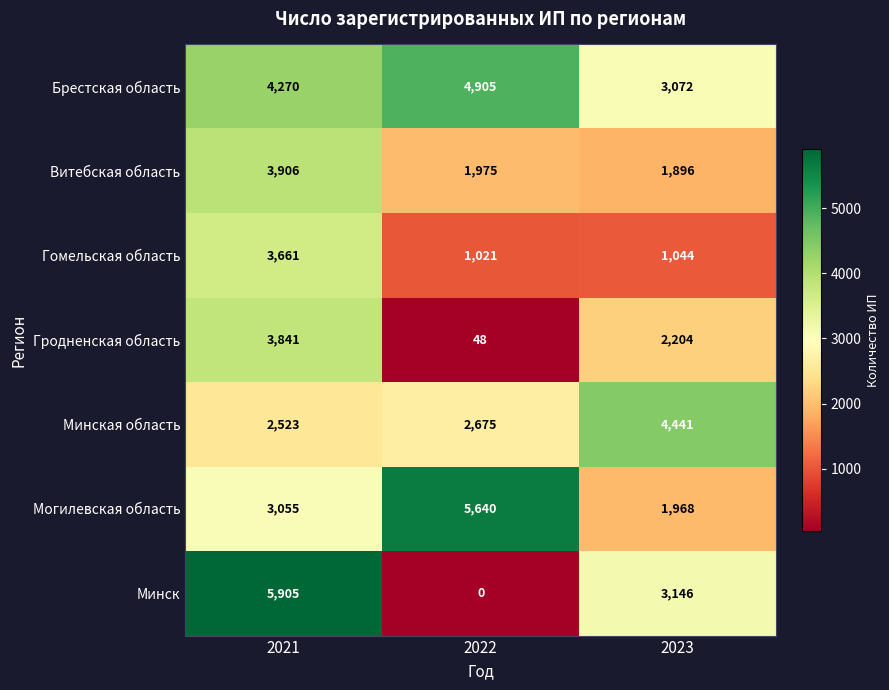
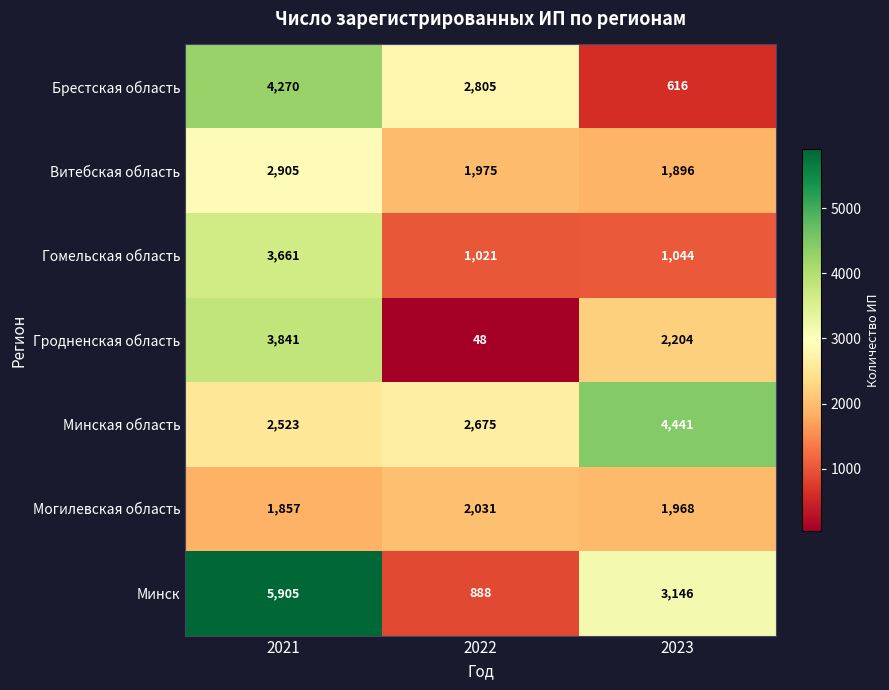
  {
    "Брестская область": {
      "2021": "4,270",
-     "2022": "4,905",
-     "2023": "3,072"
+     "2022": "2,805",
+     "2023": "616"
    },
    "Витебская область": {
-     "2021": "3,906",
+     "2021": "2,905",
      "2022": "1,975",
      "2023": "1,896"
    },
    "Гомельская область": {
      "2021": "3,661",
      "2022": "1,021",
      "2023": "1,044"
    },
    "Гродненская область": {
      "2021": "3,841",
      "2022": "48",
      "2023": "2,204"
    },
    "Минская область": {
      "2021": "2,523",
      "2022": "2,675",
      "2023": "4,441"
    },
    "Могилевская область": {
-     "2021": "3,055",
-     "2022": "5,640",
+     "2021": "1,857",
+     "2022": "2,031",
      "2023": "1,968"
    },
    "Минск": {
      "2021": "5,905",
-     "2022": "0",
+     "2022": "888",
      "2023": "3,146"
    }
  }
